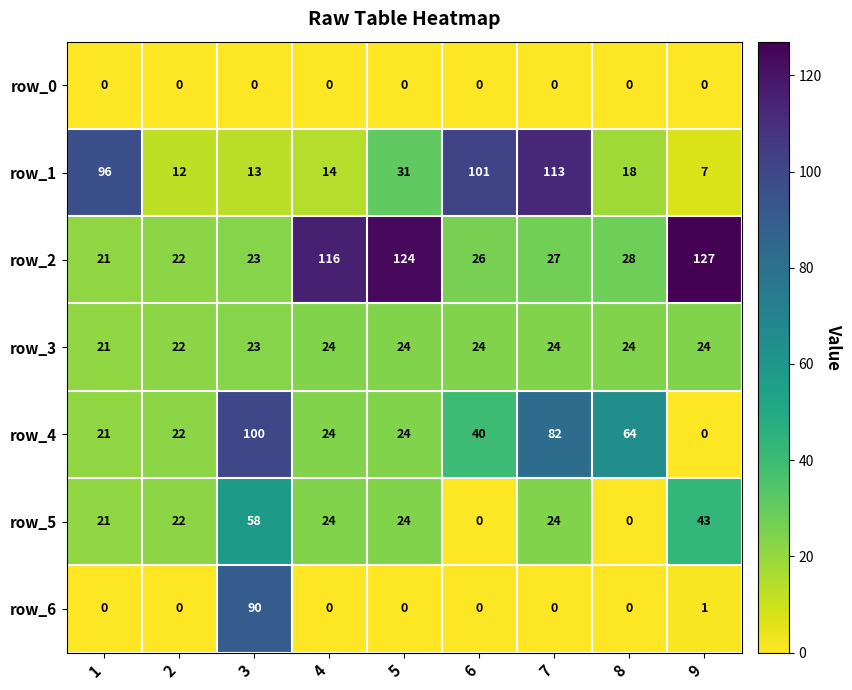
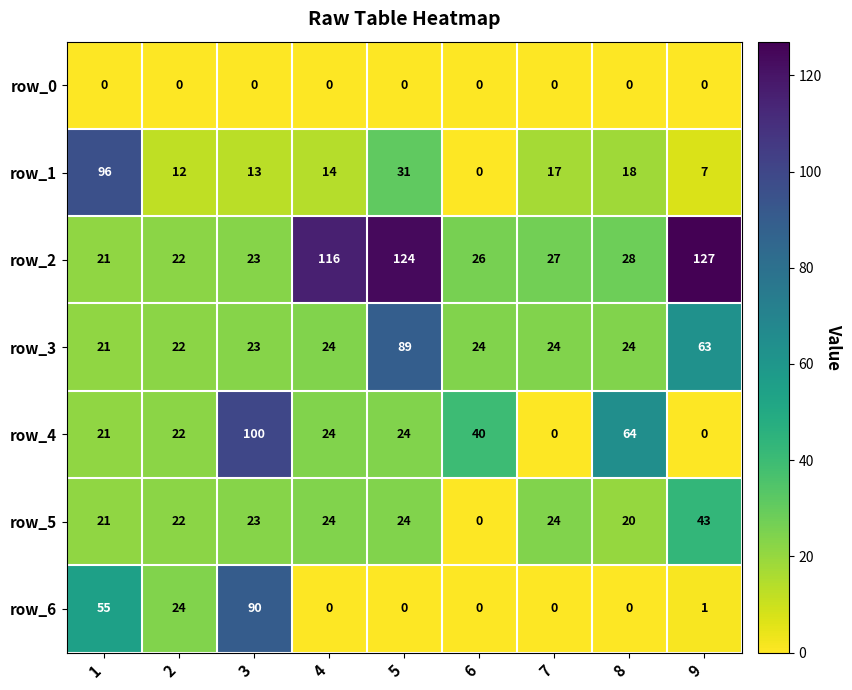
  {
    "row_0": {
      "1": 0,
      "2": 0,
      "3": 0,
      "4": 0,
      "5": 0,
      "6": 0,
      "7": 0,
      "8": 0,
      "9": 0
    },
    "row_1": {
      "1": 96,
      "2": 12,
      "3": 13,
      "4": 14,
      "5": 31,
-     "6": 101,
-     "7": 113,
+     "6": 0,
+     "7": 17,
      "8": 18,
      "9": 7
    },
    "row_2": {
      "1": 21,
      "2": 22,
      "3": 23,
      "4": 116,
      "5": 124,
      "6": 26,
      "7": 27,
      "8": 28,
      "9": 127
    },
    "row_3": {
      "1": 21,
      "2": 22,
      "3": 23,
      "4": 24,
-     "5": 24,
+     "5": 89,
      "6": 24,
      "7": 24,
      "8": 24,
-     "9": 24
+     "9": 63
    },
    "row_4": {
      "1": 21,
      "2": 22,
      "3": 100,
      "4": 24,
      "5": 24,
      "6": 40,
-     "7": 82,
+     "7": 0,
      "8": 64,
      "9": 0
    },
    "row_5": {
      "1": 21,
      "2": 22,
-     "3": 58,
+     "3": 23,
      "4": 24,
      "5": 24,
      "6": 0,
      "7": 24,
-     "8": 0,
+     "8": 20,
      "9": 43
    },
    "row_6": {
-     "1": 0,
-     "2": 0,
+     "1": 55,
+     "2": 24,
      "3": 90,
      "4": 0,
      "5": 0,
      "6": 0,
      "7": 0,
      "8": 0,
      "9": 1
    }
  }
